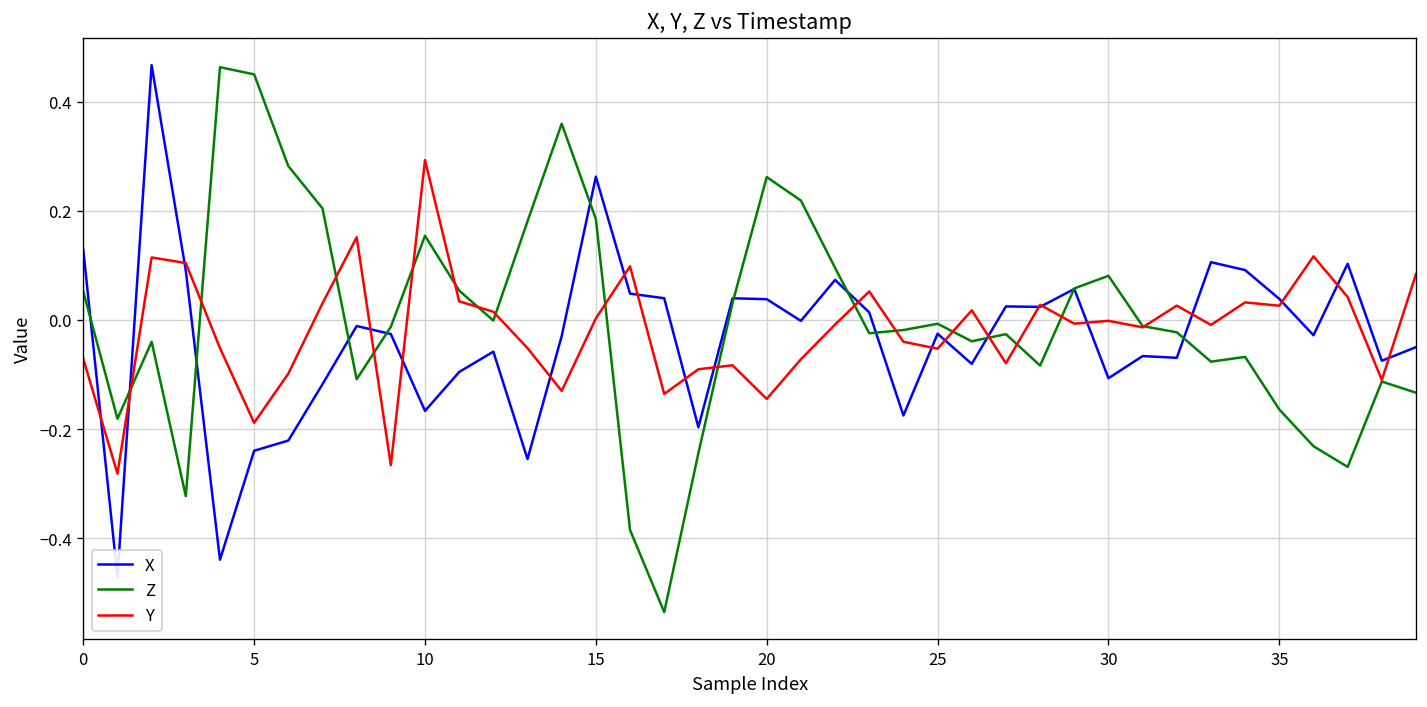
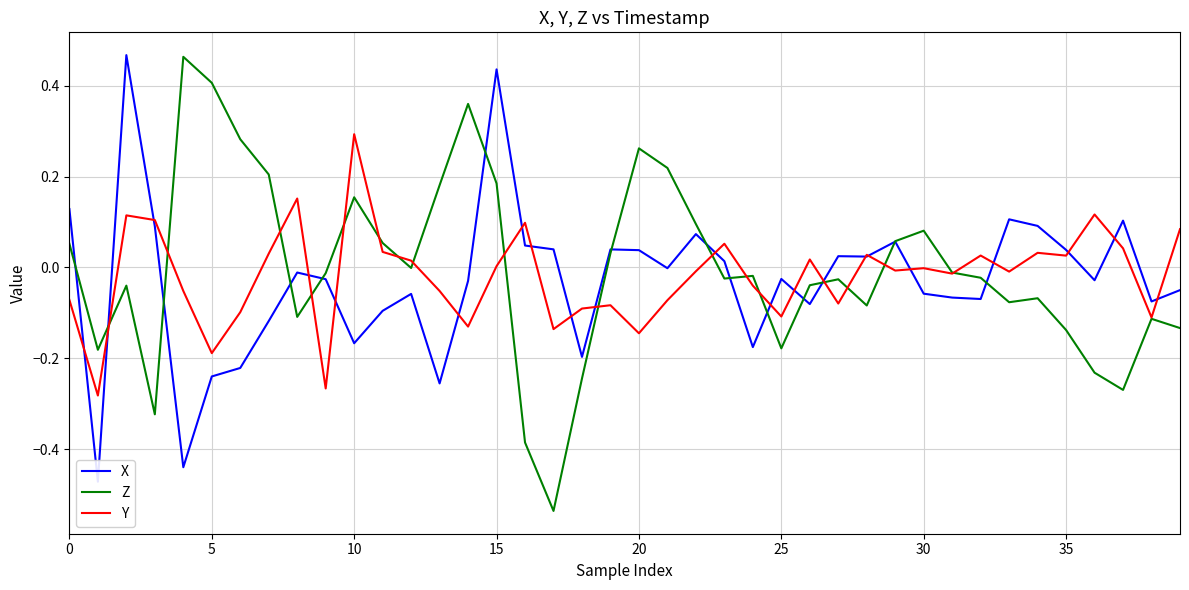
  {
    "X": {
      "0": 0.13,
      "5": -0.24,
      "10": -0.17,
-     "15": 0.26,
+     "15": 0.44,
      "20": 0.04,
      "25": -0.03,
-     "30": -0.11,
+     "30": -0.06,
      "35": 0.04
    },
    "Z": {
      "0": 0.05,
-     "5": 0.45,
+     "5": 0.41,
      "10": 0.15,
      "15": 0.18,
      "20": 0.26,
-     "25": -0.01,
+     "25": -0.18,
      "30": 0.08,
-     "35": -0.16
+     "35": -0.14
    },
    "Y": {
      "0": -0.07,
      "5": -0.19,
      "10": 0.29,
      "15": 0.00,
      "20": -0.14,
-     "25": -0.05,
+     "25": -0.11,
      "30": 0.00,
      "35": 0.03
    }
  }
